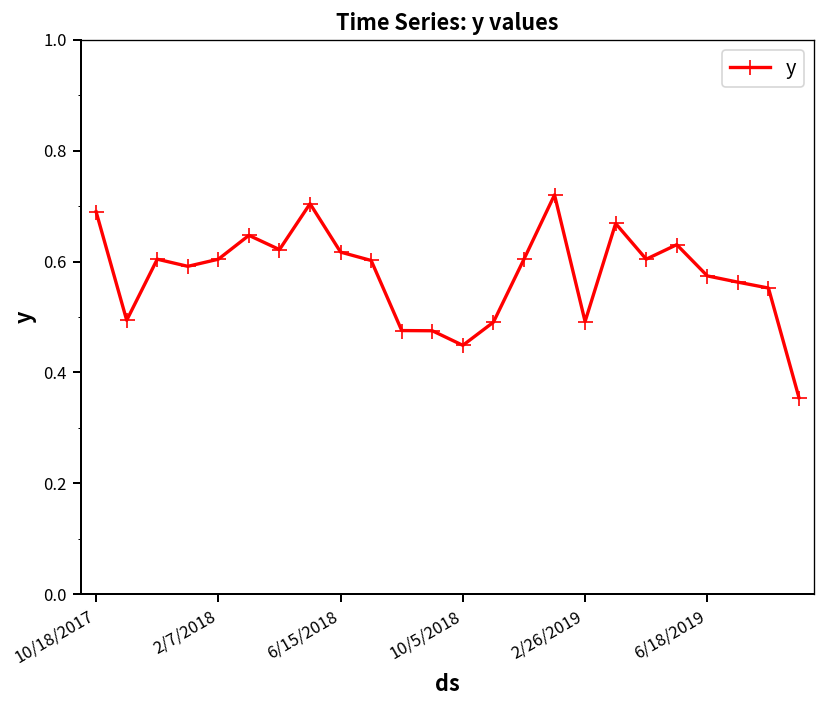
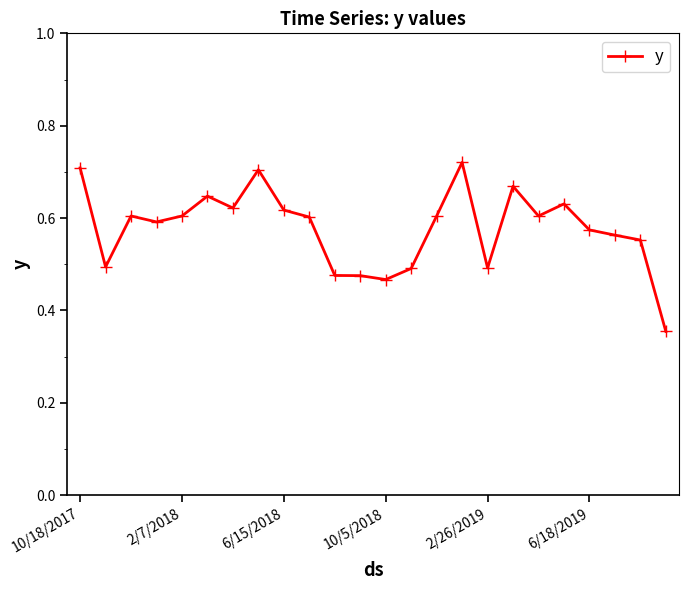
  {
-   "10/18/2017": 0.69,
+   "10/18/2017": 0.71,
    "2/7/2018": 0.60,
    "6/15/2018": 0.62,
-   "10/5/2018": 0.45,
+   "10/5/2018": 0.47,
    "2/26/2019": 0.49,
    "6/18/2019": 0.57
  }
